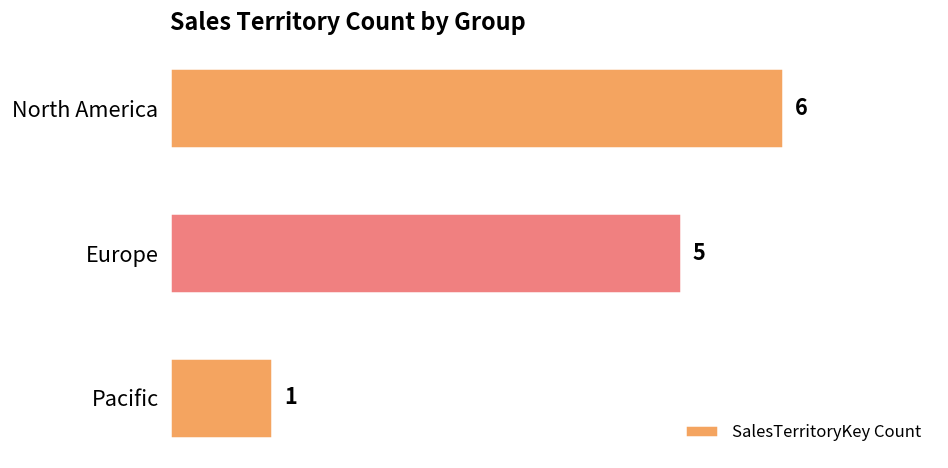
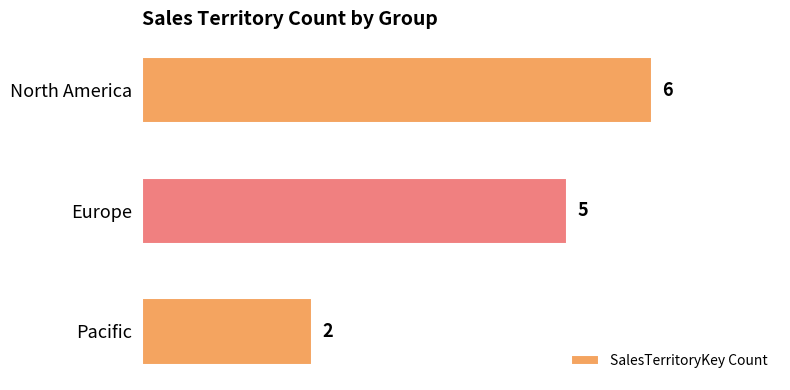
  {
    "North America": 6,
    "Europe": 5,
-   "Pacific": 1
+   "Pacific": 2
  }
